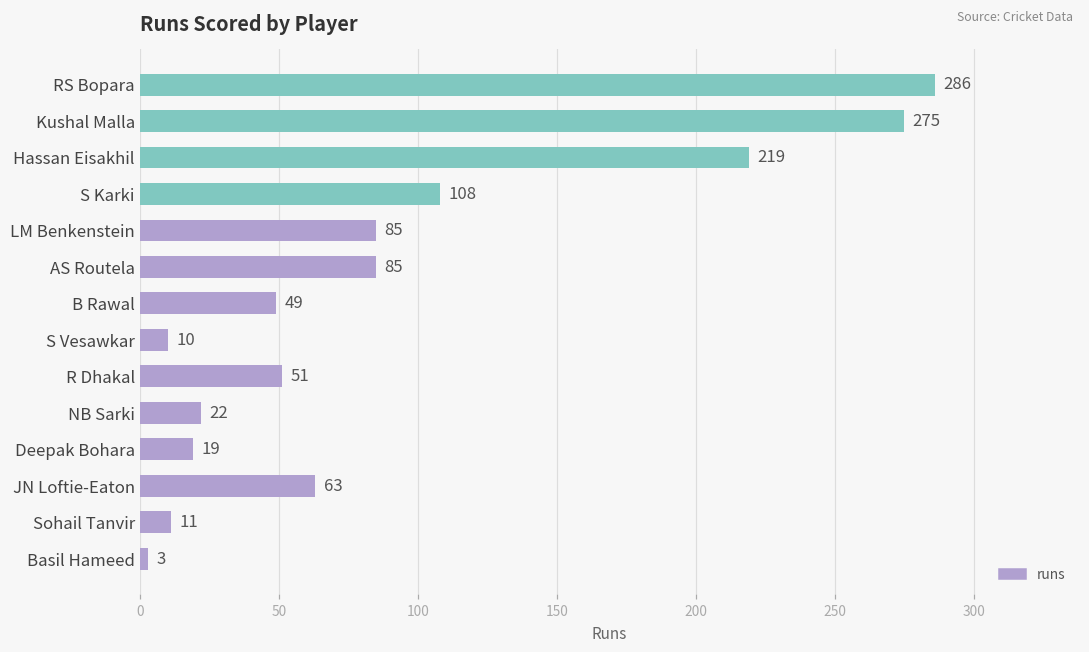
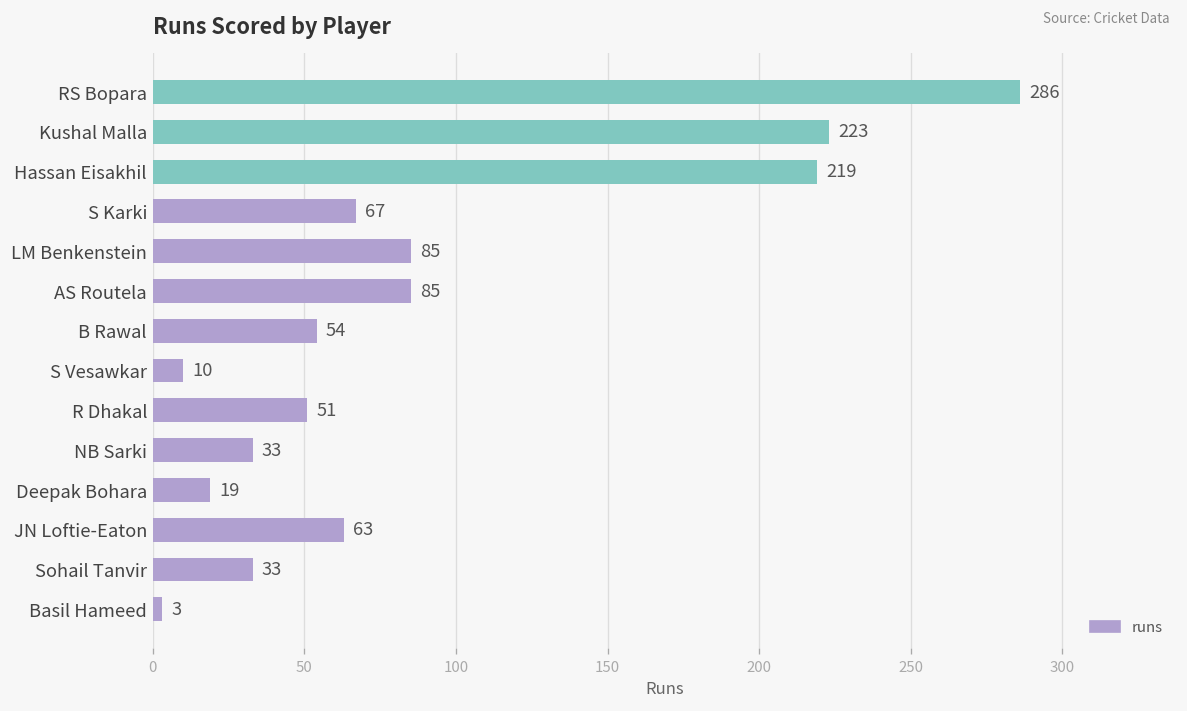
  {
    "RS Bopara": 286,
-   "Kushal Malla": 275,
+   "Kushal Malla": 223,
    "Hassan Eisakhil": 219,
-   "S Karki": 108,
+   "S Karki": 67,
    "LM Benkenstein": 85,
    "AS Routela": 85,
-   "B Rawal": 49,
+   "B Rawal": 54,
    "S Vesawkar": 10,
    "R Dhakal": 51,
-   "NB Sarki": 22,
+   "NB Sarki": 33,
    "Deepak Bohara": 19,
    "JN Loftie-Eaton": 63,
-   "Sohail Tanvir": 11,
+   "Sohail Tanvir": 33,
    "Basil Hameed": 3
  }
